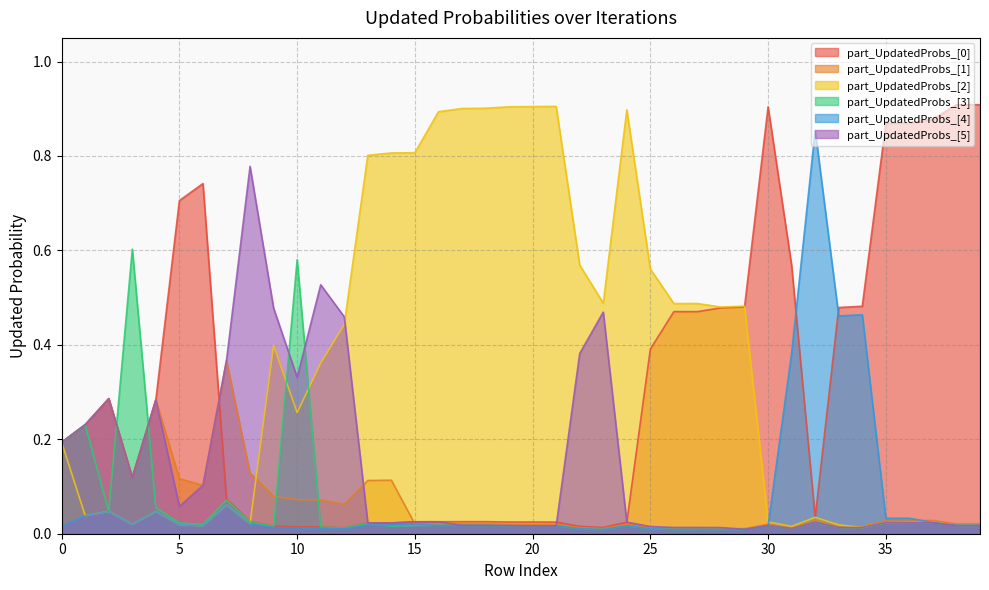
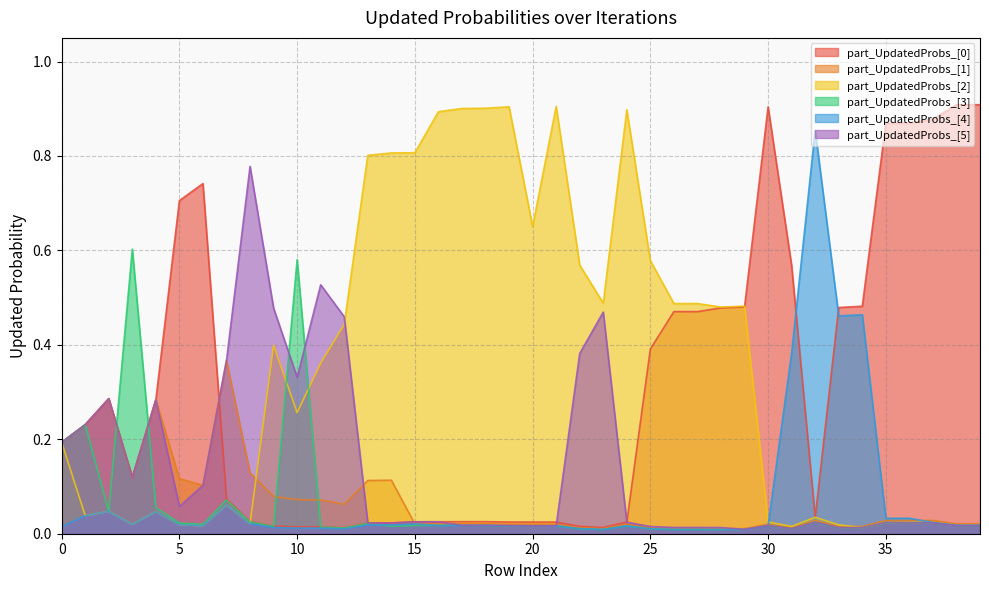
  {
    "part_UpdatedProbs_[2]": {
      "10": 0.26,
      "15": 0.81,
-     "20": 0.90,
-     "25": 0.56
+     "20": 0.65,
+     "25": 0.58
    },
    "part_UpdatedProbs_[3]": {
      "10": 0.58
    },
    "part_UpdatedProbs_[4]": {
      "0": 0.01
    },
    "part_UpdatedProbs_[5]": {
      "5": 0.06,
      "10": 0.33
    }
  }
